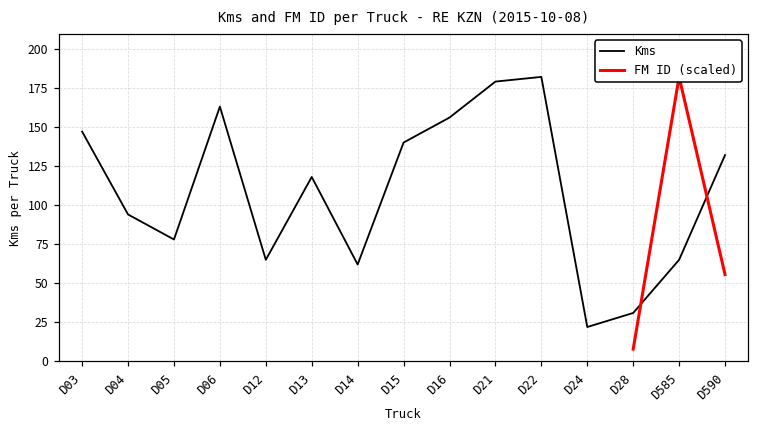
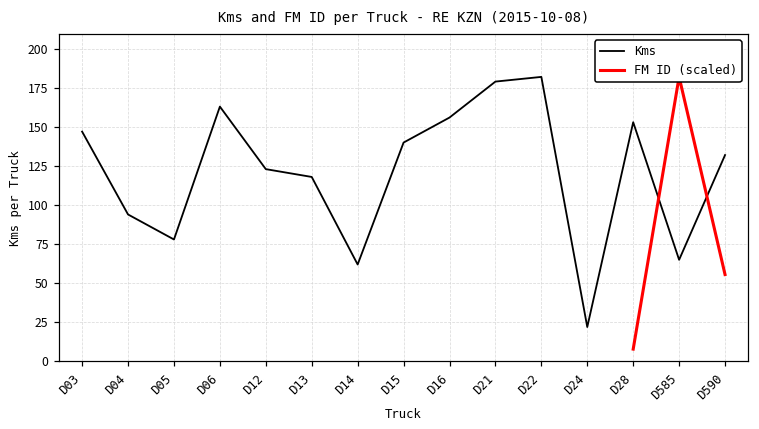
  {
    "Kms": {
      "D03": 147,
      "D04": 94,
      "D05": 78,
      "D06": 163,
-     "D12": 65,
+     "D12": 123,
      "D13": 118,
      "D14": 62,
      "D15": 140,
      "D16": 156,
      "D21": 179,
      "D22": 182,
      "D24": 22,
-     "D28": 31,
+     "D28": 153,
      "D585": 65,
      "D590": 132
    },
    "FM ID (scaled)": {
      "D28": 8,
      "D590": 56
    }
  }
